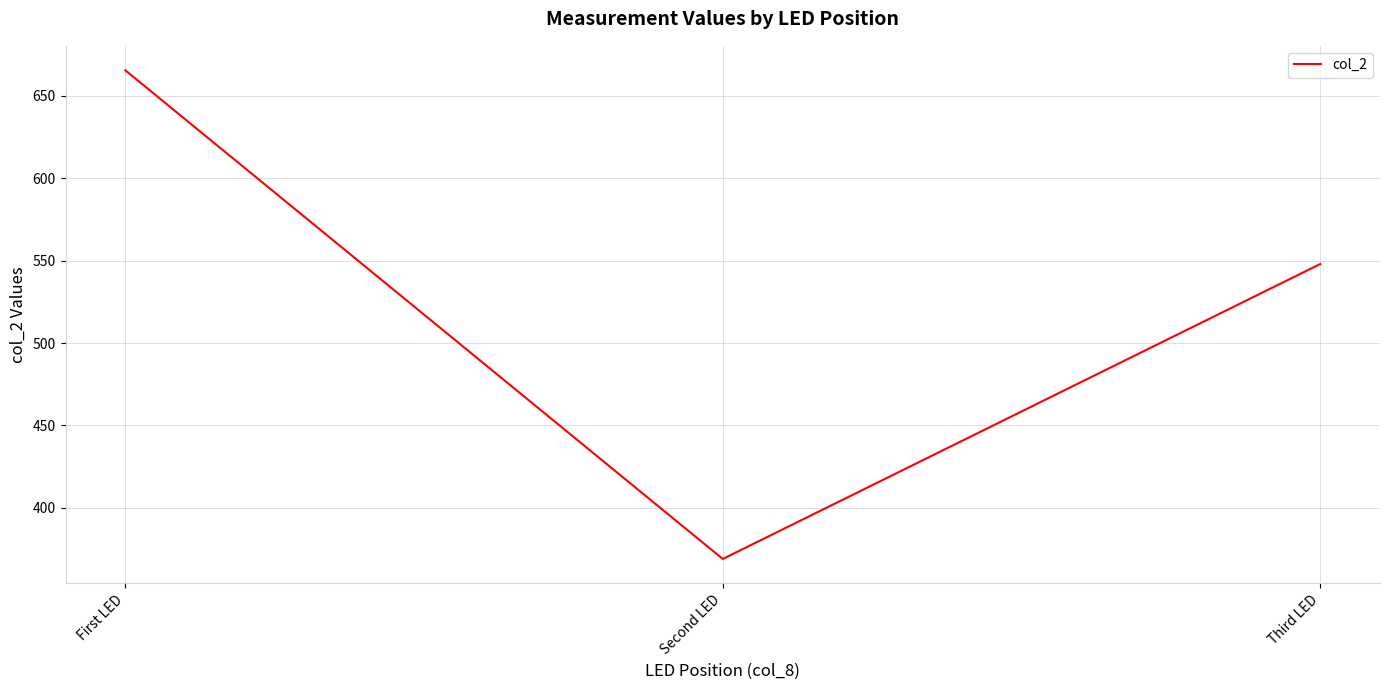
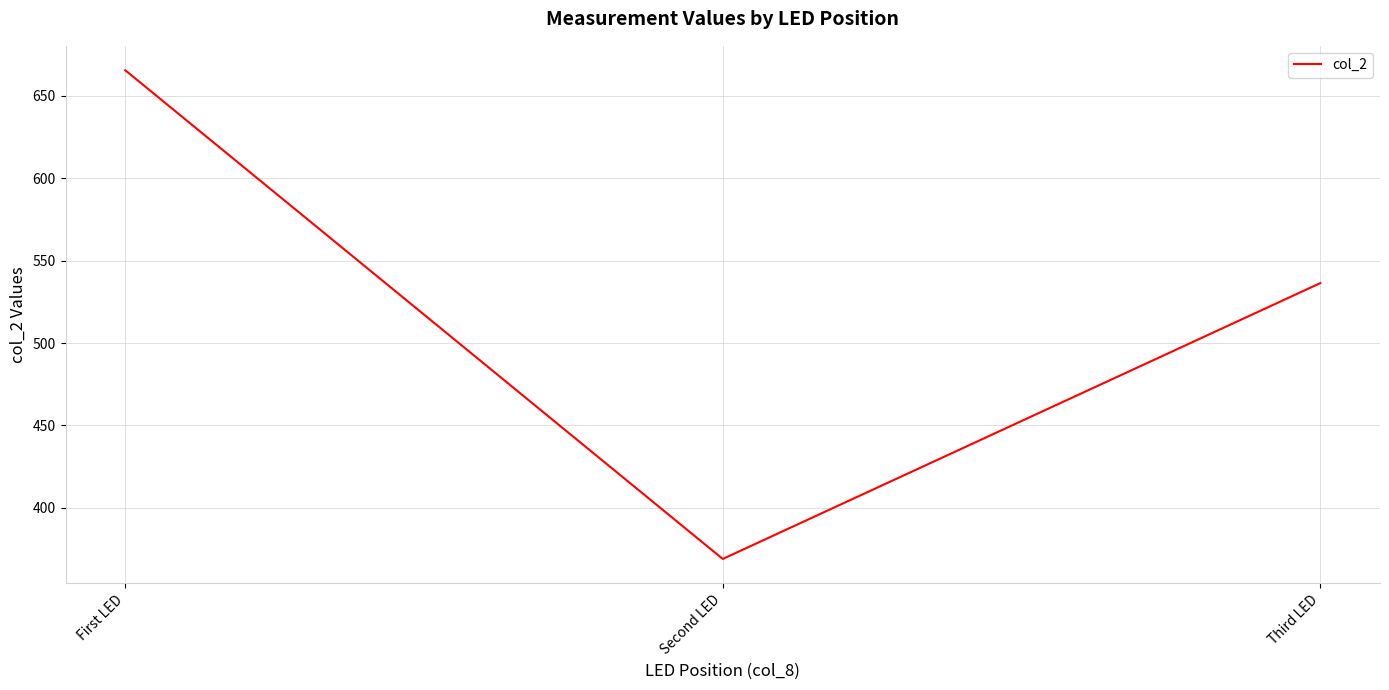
  {
    "First LED": 666,
    "Second LED": 369,
-   "Third LED": 548
+   "Third LED": 536
  }
